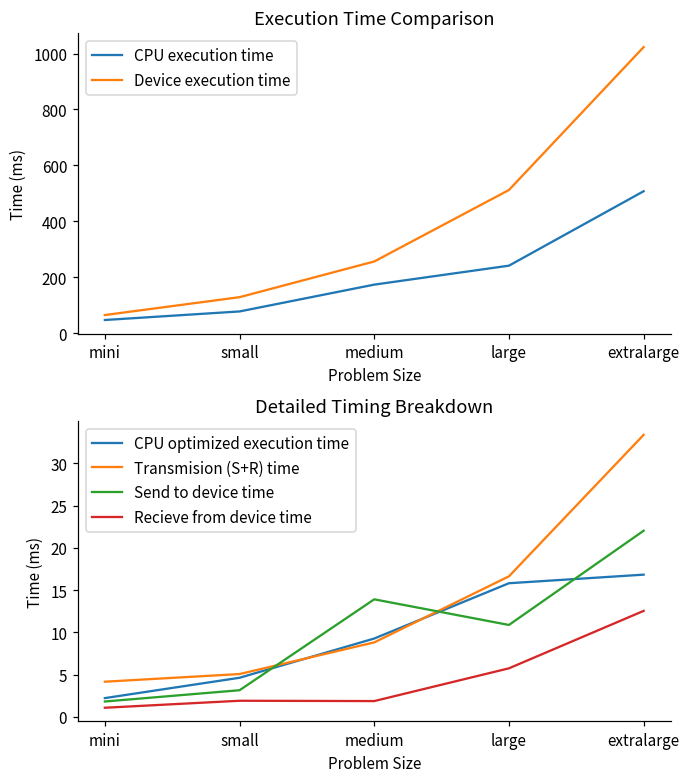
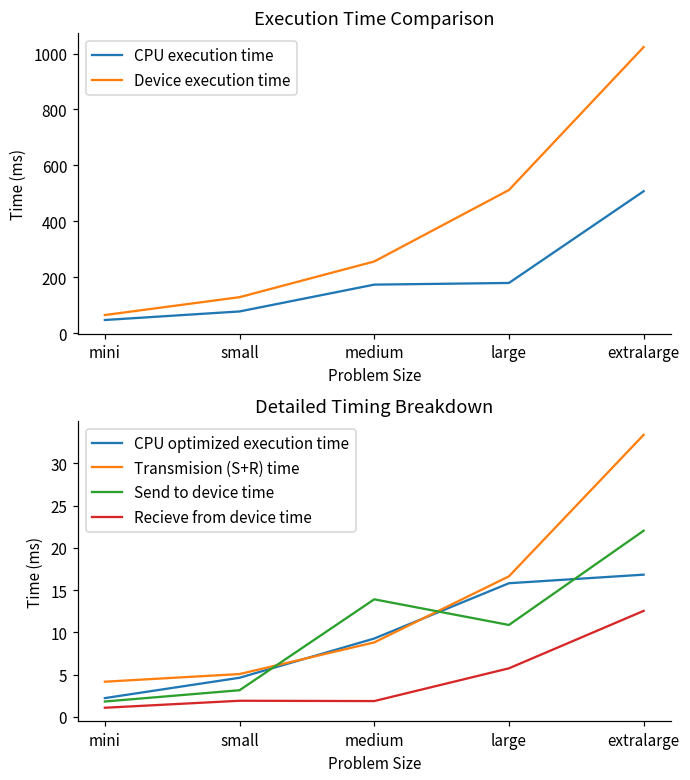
  {
    "Execution Time Comparison": {
      "CPU execution time": {
        "mini": 50,
        "small": 80,
        "medium": 170,
-       "large": 240,
+       "large": 180,
        "extralarge": 510
      },
      "Device execution time": {
        "mini": 60,
        "small": 130,
        "medium": 260,
        "large": 510,
        "extralarge": 1020
      }
    },
    "Detailed Timing Breakdown": {
      "CPU optimized execution time": {
        "mini": 2,
        "small": 5,
        "medium": 9,
        "large": 16,
        "extralarge": 17
      },
      "Transmision (S+R) time": {
        "mini": 4,
        "small": 5,
        "medium": 9,
        "large": 17,
        "extralarge": 33
      },
      "Send to device time": {
        "mini": 2,
        "small": 3,
        "medium": 14,
        "large": 11,
        "extralarge": 22
      },
      "Recieve from device time": {
        "mini": 1,
        "small": 2,
        "medium": 2,
        "large": 6,
        "extralarge": 13
      }
    }
  }
